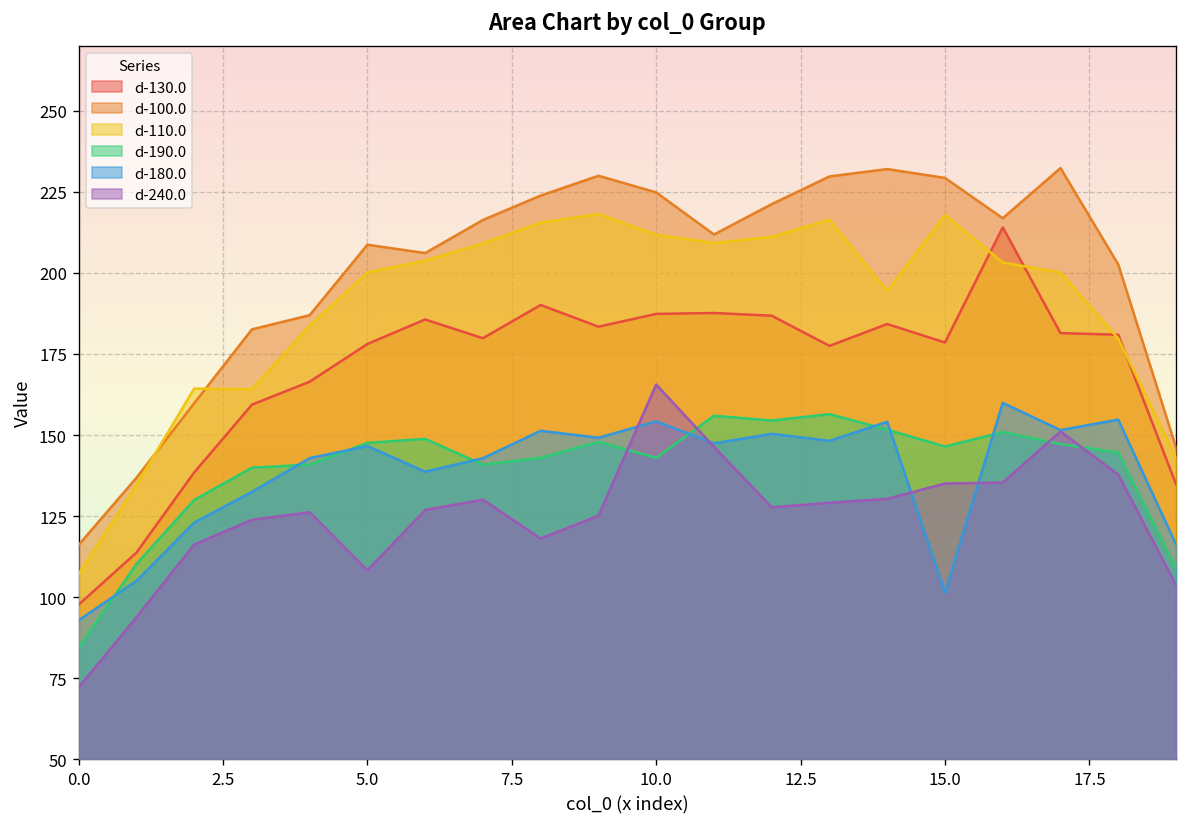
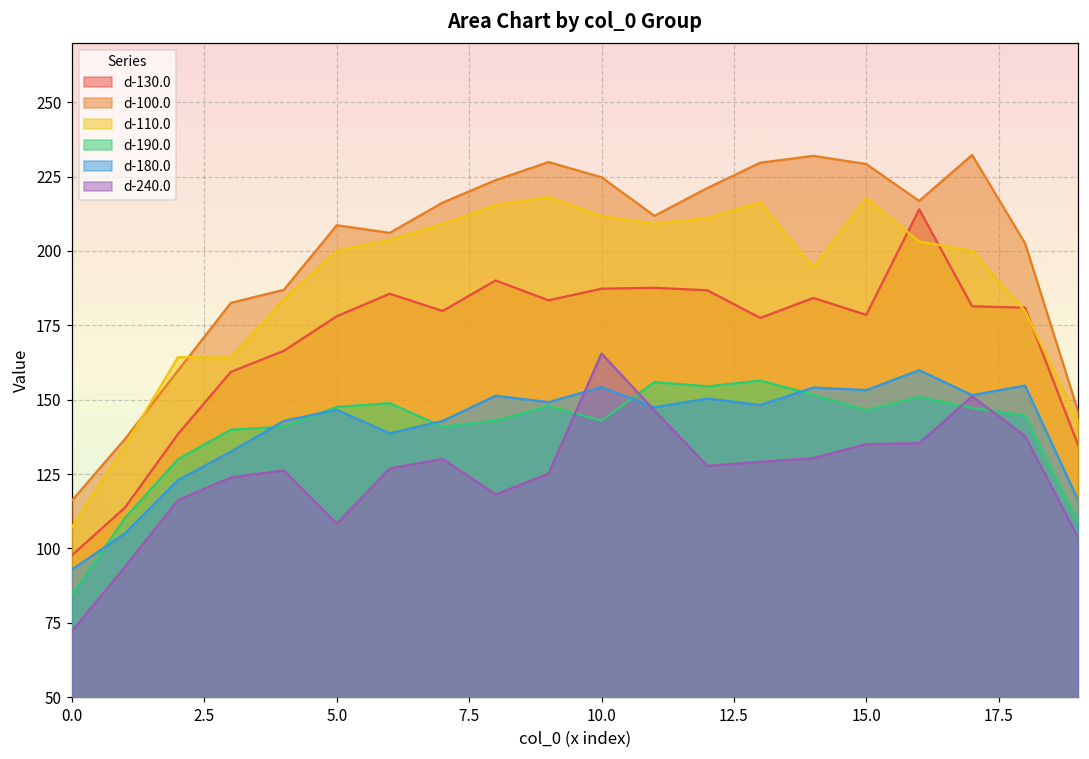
  {
    "d-190.0": {
      "0.0": 84,
      "5.0": 148,
      "10.0": 143,
      "15.0": 146
    },
    "d-180.0": {
      "0.0": 93,
      "5.0": 147,
      "10.0": 154,
-     "15.0": 101
+     "15.0": 153
    },
    "d-240.0": {
      "0.0": 72,
      "5.0": 108,
      "10.0": 166,
      "15.0": 135
    }
  }
